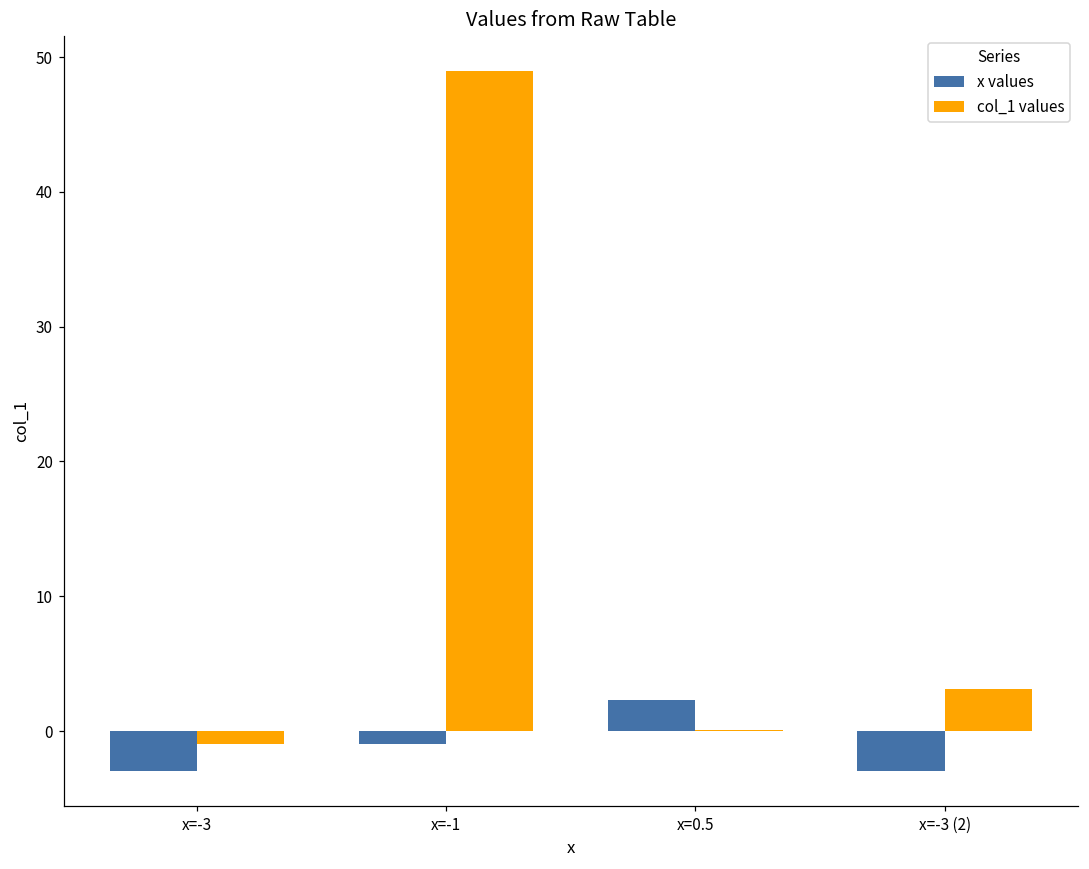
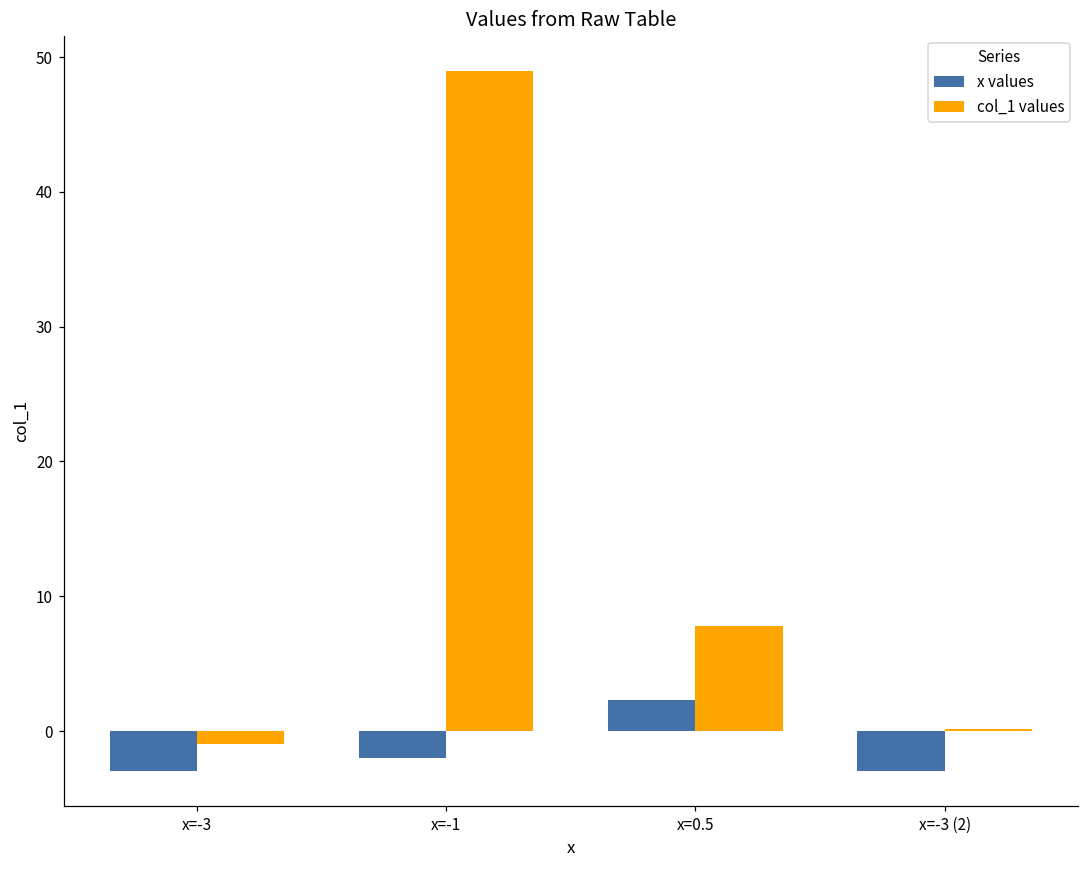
  {
    "x values": {
      "x=-3": -3,
-     "x=-1": -1,
+     "x=-1": -2,
      "x=0.5": 2.3,
      "x=-3 (2)": -3
    },
    "col_1 values": {
      "x=-3": -1.0,
      "x=-1": 49.0,
-     "x=0.5": 0.1,
-     "x=-3 (2)": 3.2
+     "x=0.5": 7.8,
+     "x=-3 (2)": 0.2
    }
  }
